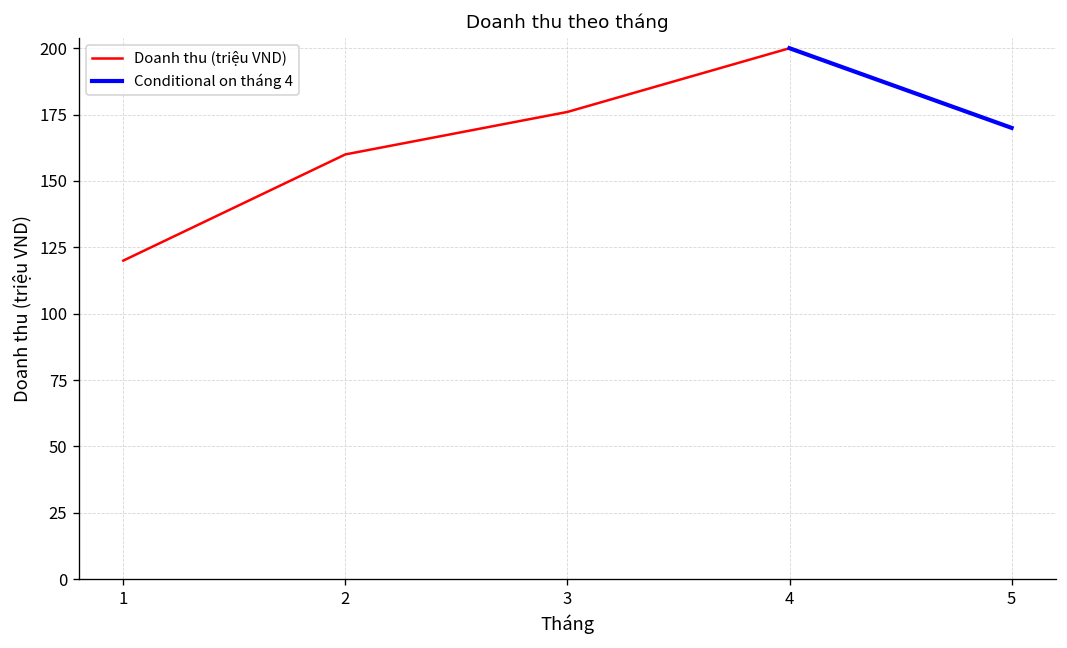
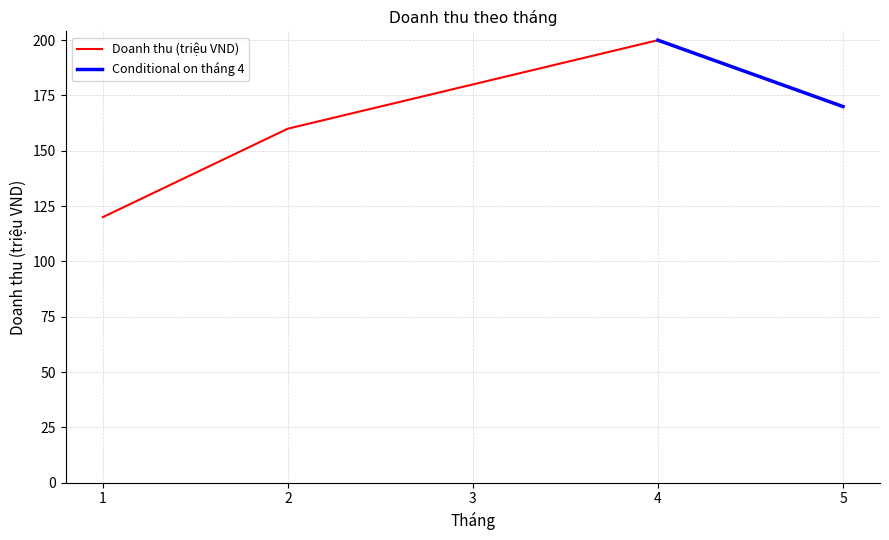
  {
    "Doanh thu (triệu VND)": {
      "1": 120,
      "2": 160,
-     "3": 176
+     "3": 180
    }
  }
